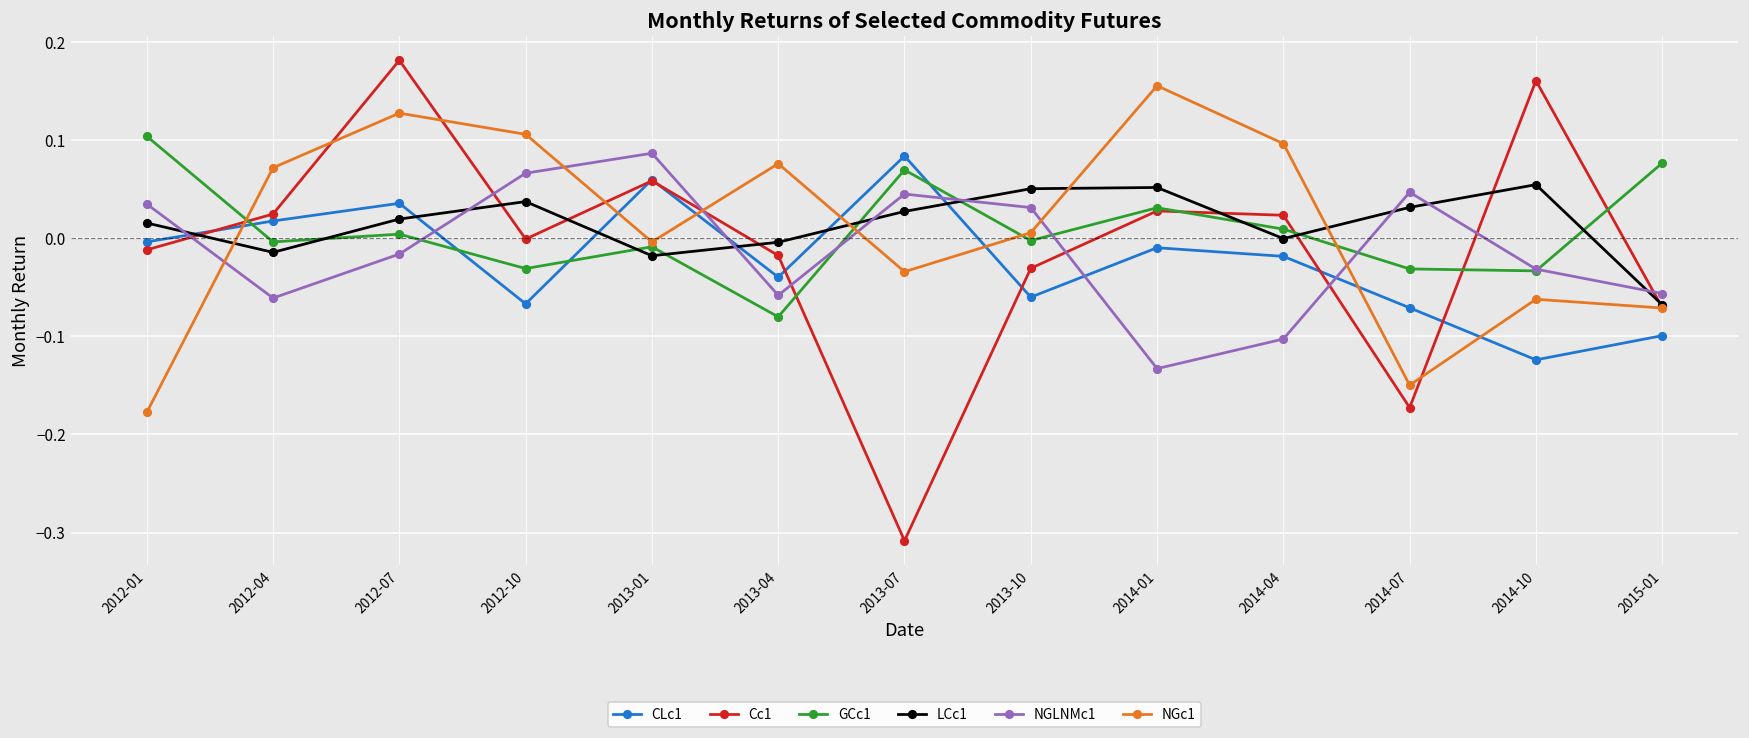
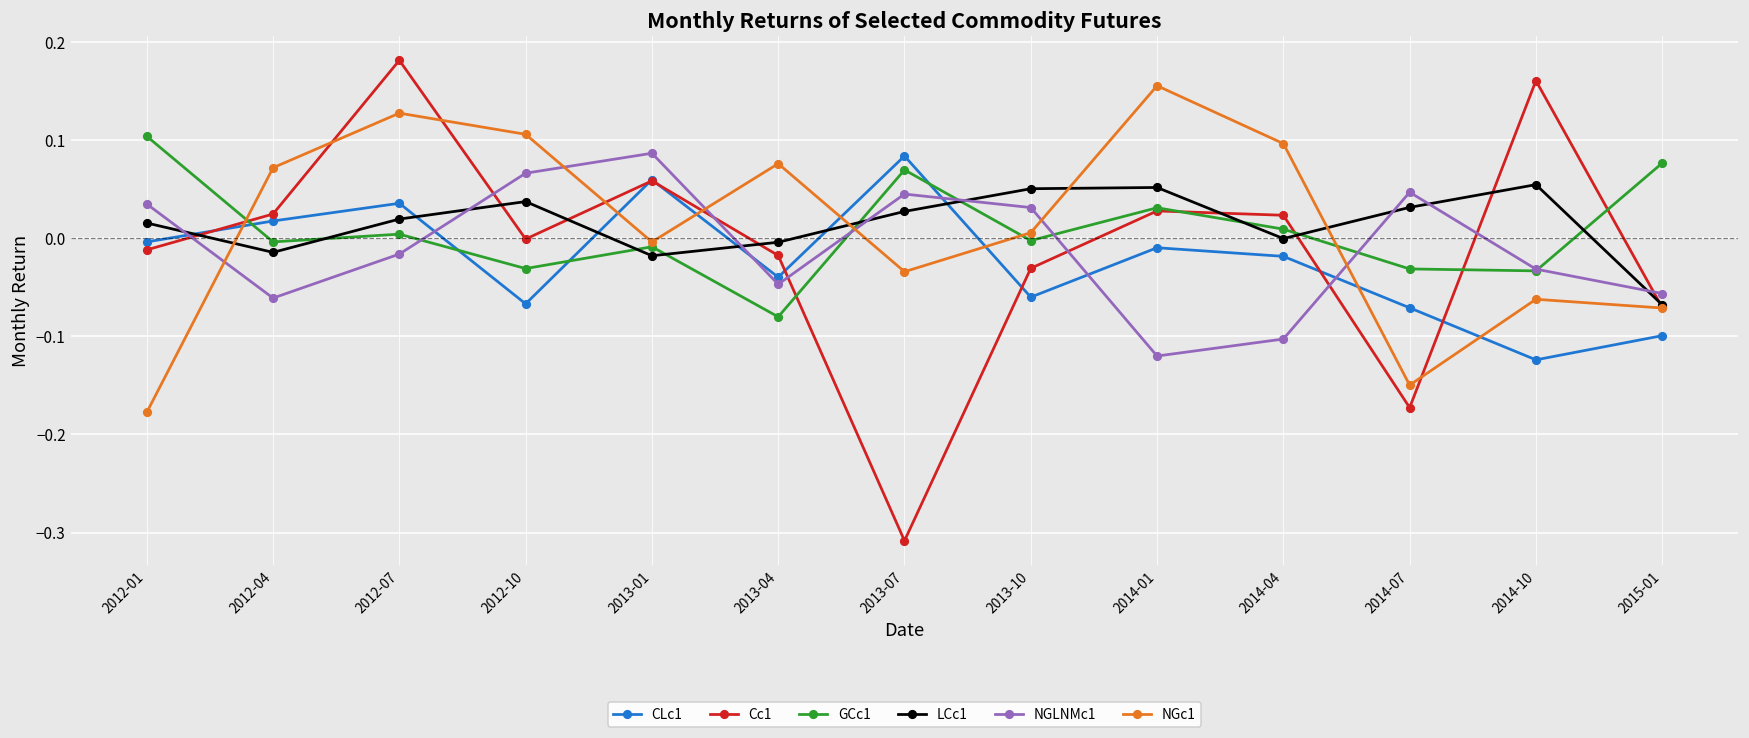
  {
    "CLc1": {
      "2012-01": 0.00,
      "2012-04": 0.02,
      "2012-07": 0.04,
      "2012-10": -0.07,
      "2013-04": -0.04,
      "2013-07": 0.08,
      "2013-10": -0.06,
      "2014-01": -0.01,
      "2014-04": -0.02,
      "2014-07": -0.07,
      "2014-10": -0.12,
      "2015-01": -0.10
    },
    "Cc1": {
      "2012-01": -0.01,
      "2012-04": 0.02,
      "2012-07": 0.18,
      "2012-10": 0.00,
      "2013-04": -0.02,
      "2013-07": -0.31,
      "2013-10": -0.03,
      "2014-01": 0.03,
      "2014-04": 0.02,
      "2014-07": -0.17,
      "2014-10": 0.16
    },
    "GCc1": {
      "2012-01": 0.10,
      "2012-04": 0.00,
      "2012-07": 0.00,
      "2012-10": -0.03,
      "2013-01": -0.01,
      "2013-04": -0.08,
      "2013-07": 0.07,
      "2013-10": 0.00,
      "2014-01": 0.03,
      "2014-04": 0.01,
      "2014-07": -0.03,
      "2015-01": 0.08
    },
    "LCc1": {
      "2012-01": 0.02,
      "2012-04": -0.01,
      "2012-07": 0.02,
      "2012-10": 0.04,
      "2013-01": -0.02,
      "2013-04": 0.00,
      "2013-07": 0.03,
      "2013-10": 0.05,
      "2014-01": 0.05,
      "2014-04": 0.00,
      "2014-07": 0.03,
      "2014-10": 0.05
    },
    "NGLNMc1": {
      "2012-01": 0.04,
      "2012-04": -0.06,
      "2012-07": -0.02,
      "2012-10": 0.07,
      "2013-01": 0.09,
-     "2013-04": -0.06,
+     "2013-04": -0.05,
      "2013-07": 0.05,
      "2013-10": 0.03,
-     "2014-01": -0.13,
+     "2014-01": -0.12,
      "2014-04": -0.10,
      "2014-07": 0.05,
      "2015-01": -0.06
    },
    "NGc1": {
      "2012-01": -0.18,
      "2012-04": 0.07,
      "2012-07": 0.13,
      "2012-10": 0.11,
      "2013-01": 0.00,
      "2013-04": 0.08,
      "2013-07": -0.03,
      "2013-10": 0.01,
      "2014-01": 0.16,
      "2014-04": 0.10,
      "2014-07": -0.15,
      "2014-10": -0.06
    }
  }
